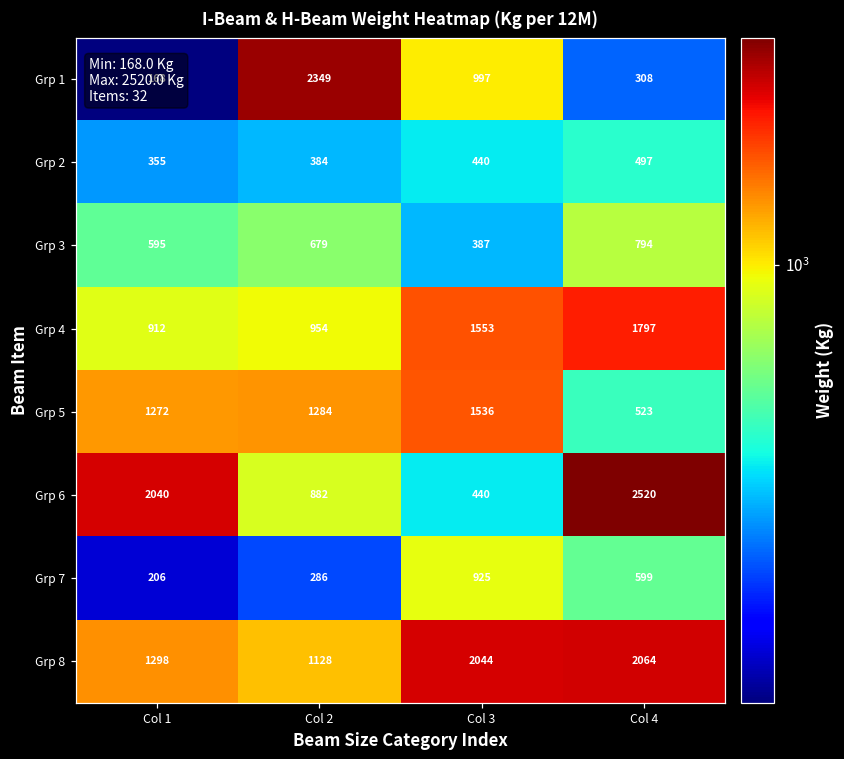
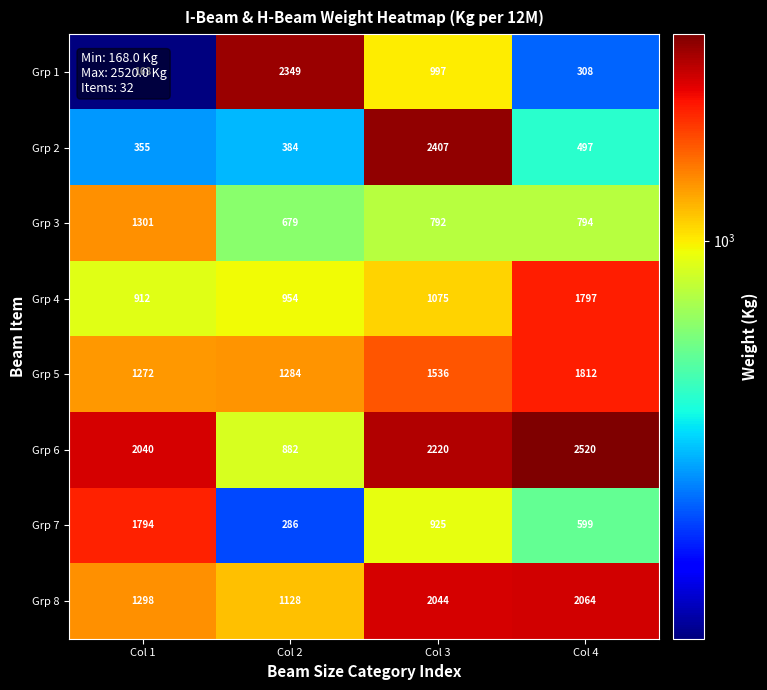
  {
    "Grp 1": {
      "Col 2": 2349,
      "Col 3": 997,
      "Col 4": 308
    },
    "Grp 2": {
      "Col 1": 355,
      "Col 2": 384,
-     "Col 3": 440,
+     "Col 3": 2407,
      "Col 4": 497
    },
    "Grp 3": {
-     "Col 1": 595,
+     "Col 1": 1301,
      "Col 2": 679,
-     "Col 3": 387,
+     "Col 3": 792,
      "Col 4": 794
    },
    "Grp 4": {
      "Col 1": 912,
      "Col 2": 954,
-     "Col 3": 1553,
+     "Col 3": 1075,
      "Col 4": 1797
    },
    "Grp 5": {
      "Col 1": 1272,
      "Col 2": 1284,
      "Col 3": 1536,
-     "Col 4": 523
+     "Col 4": 1812
    },
    "Grp 6": {
      "Col 1": 2040,
      "Col 2": 882,
-     "Col 3": 440,
+     "Col 3": 2220,
      "Col 4": 2520
    },
    "Grp 7": {
-     "Col 1": 206,
+     "Col 1": 1794,
      "Col 2": 286,
      "Col 3": 925,
      "Col 4": 599
    },
    "Grp 8": {
      "Col 1": 1298,
      "Col 2": 1128,
      "Col 3": 2044,
      "Col 4": 2064
    }
  }
